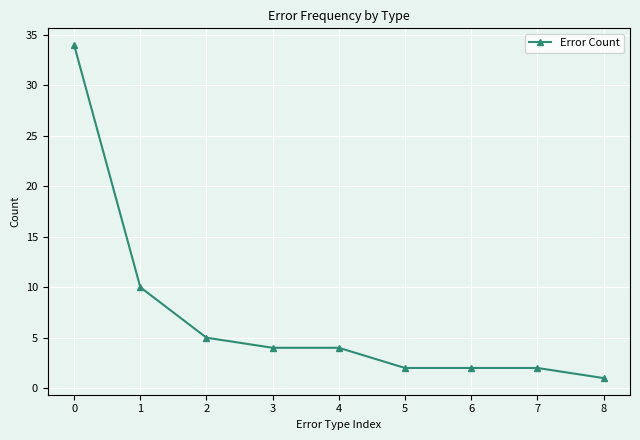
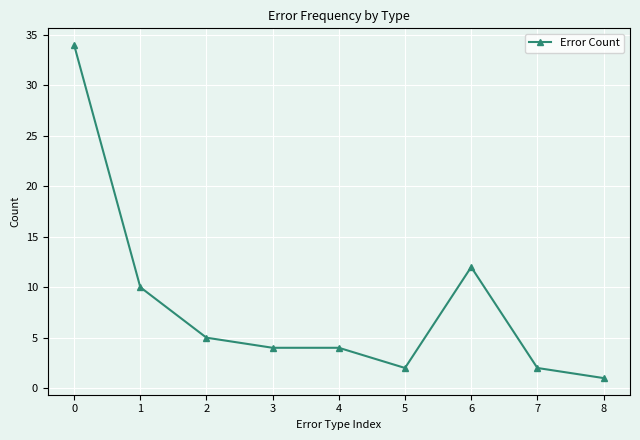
  {
    "0": 34,
    "1": 10,
    "2": 5,
    "3": 4,
    "4": 4,
    "5": 2,
-   "6": 2,
+   "6": 12,
    "7": 2,
    "8": 1
  }
